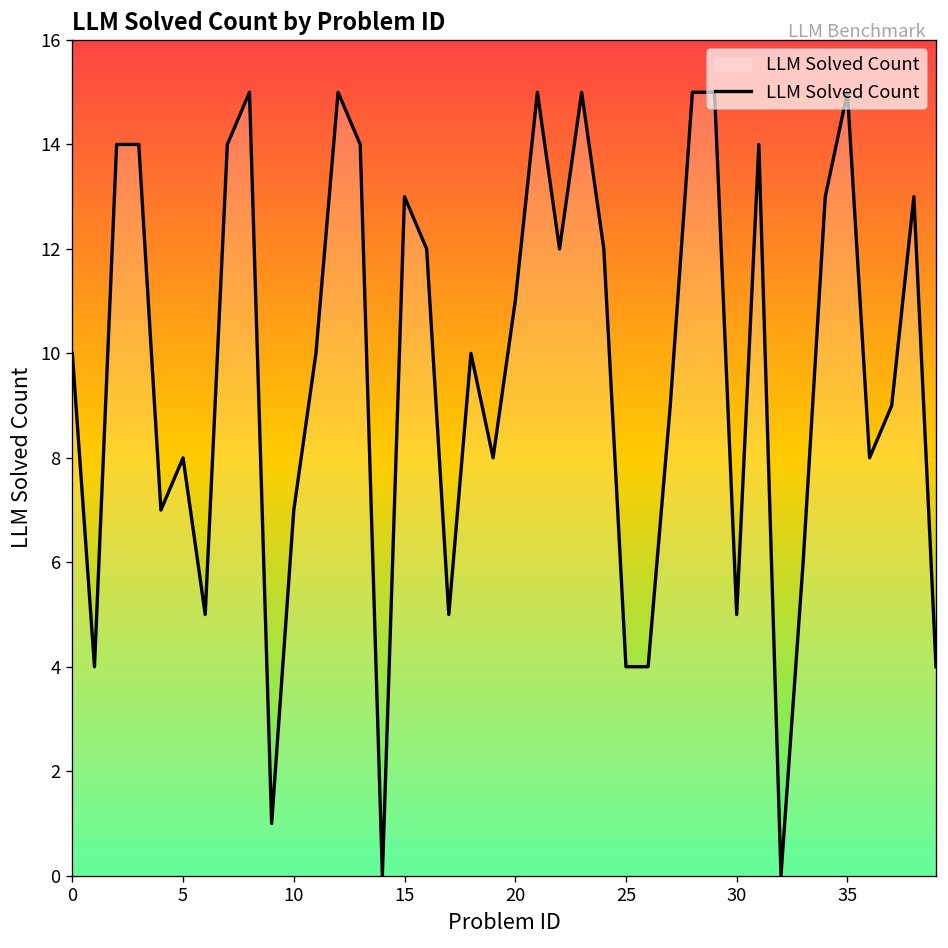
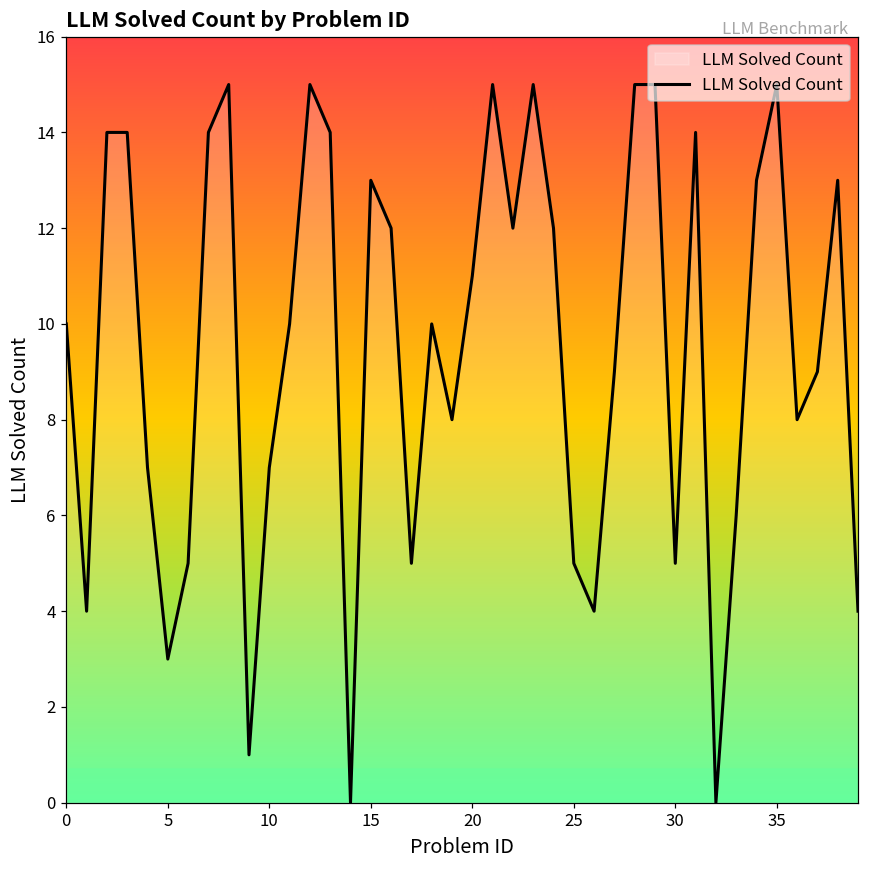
  {
    "0": 10,
-   "5": 8,
+   "5": 3,
    "10": 7,
    "15": 13,
    "20": 11,
-   "25": 4,
+   "25": 5,
    "30": 5
  }
